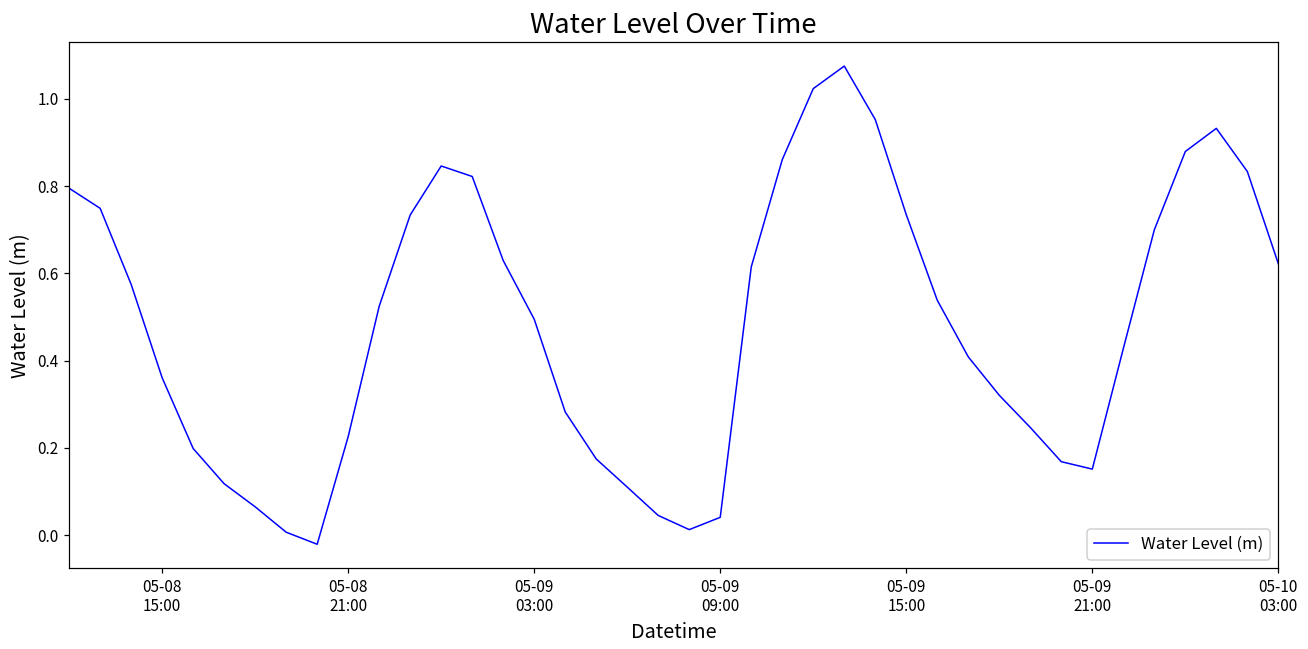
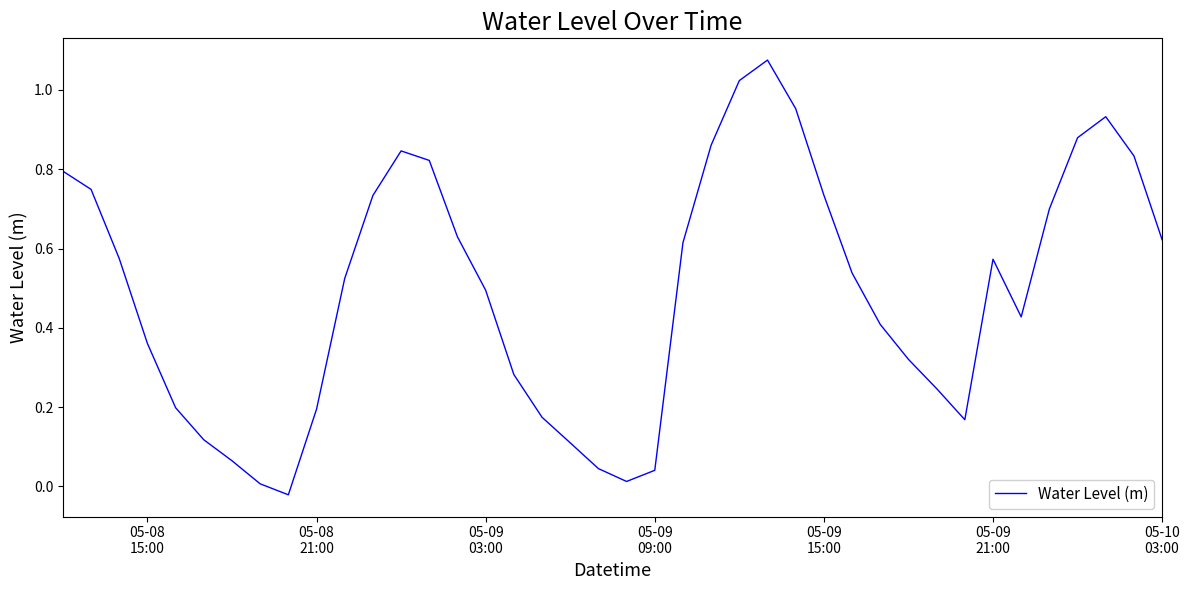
  {
    "05-08 15:00": 0.36,
-   "05-08 21:00": 0.23,
+   "05-08 21:00": 0.19,
    "05-09 03:00": 0.49,
    "05-09 09:00": 0.04,
    "05-09 15:00": 0.73,
-   "05-09 21:00": 0.15,
+   "05-09 21:00": 0.57,
    "05-10 03:00": 0.62
  }
